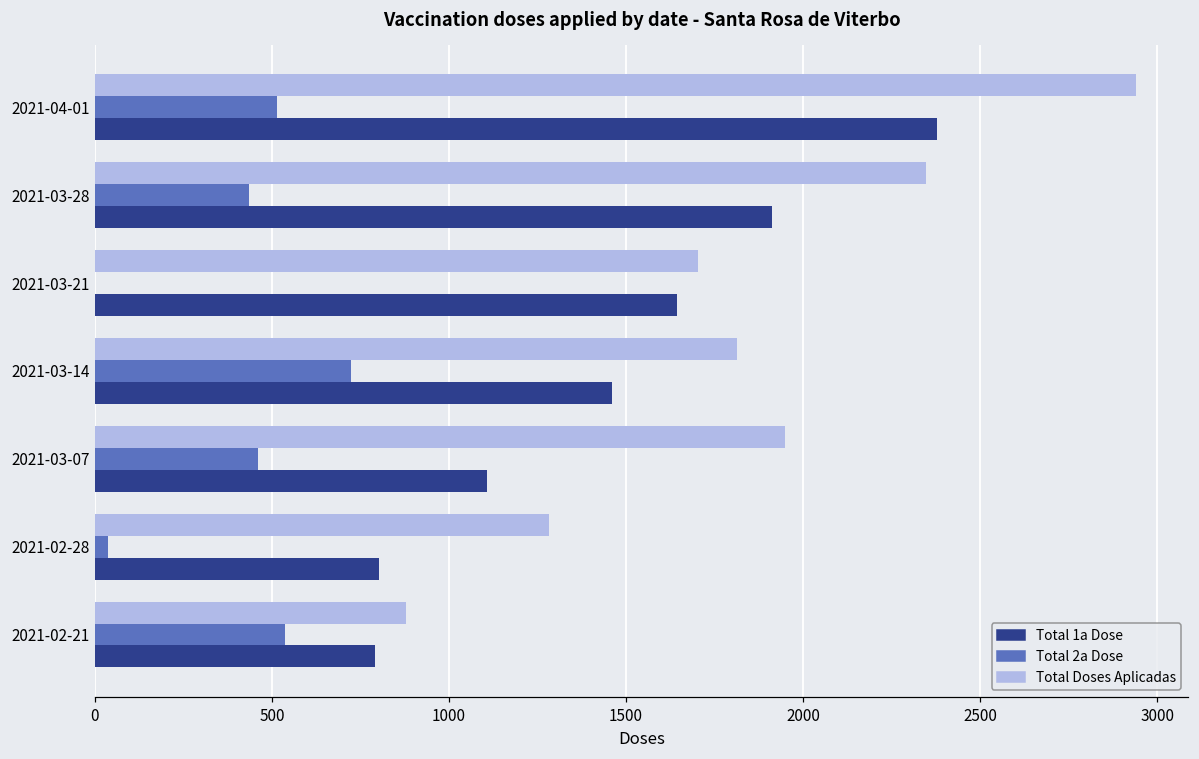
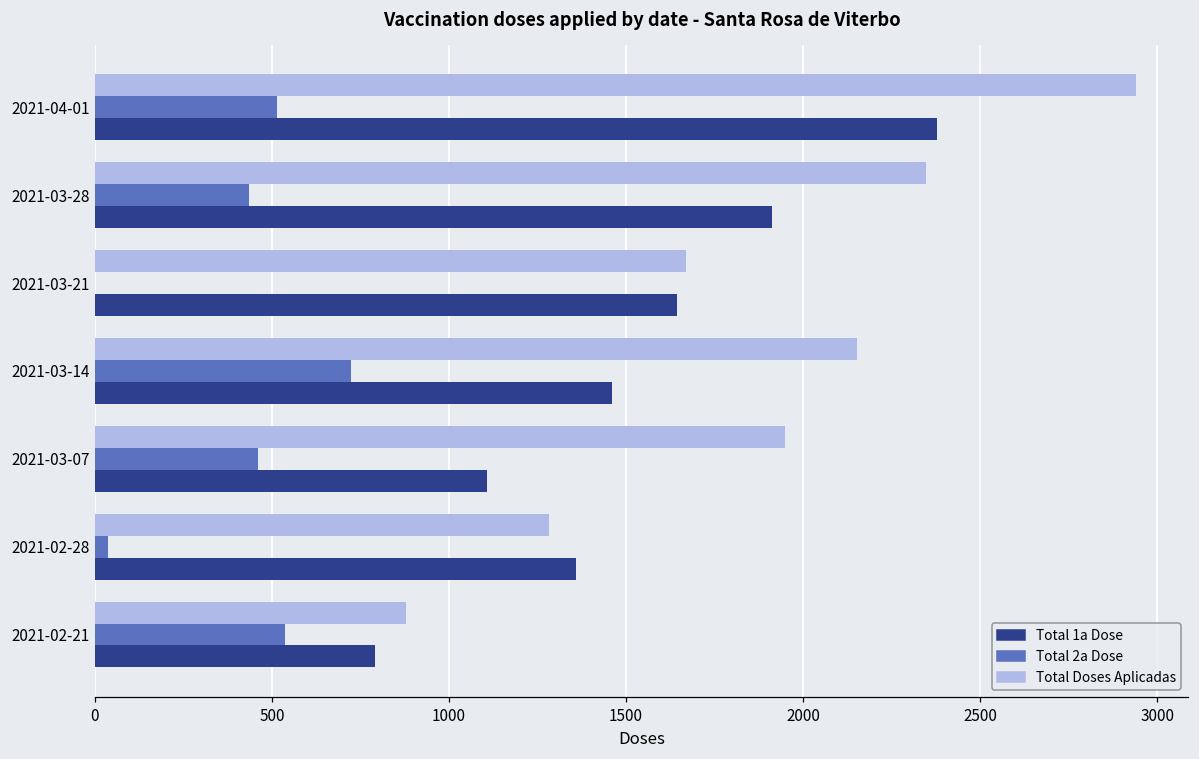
  {
    "Total 1a Dose": {
      "2021-04-01": 2380,
      "2021-03-28": 1910,
      "2021-03-21": 1650,
      "2021-03-14": 1460,
      "2021-03-07": 1110,
-     "2021-02-28": 800,
+     "2021-02-28": 1360,
      "2021-02-21": 790
    },
    "Total 2a Dose": {
      "2021-04-01": 520,
      "2021-03-28": 440,
      "2021-03-21": 0,
      "2021-03-14": 720,
      "2021-03-07": 460,
      "2021-02-28": 40,
      "2021-02-21": 540
    },
    "Total Doses Aplicadas": {
      "2021-04-01": 2940,
      "2021-03-28": 2350,
-     "2021-03-21": 1700,
-     "2021-03-14": 1810,
+     "2021-03-21": 1670,
+     "2021-03-14": 2150,
      "2021-03-07": 1950,
      "2021-02-28": 1280,
      "2021-02-21": 880
    }
  }
